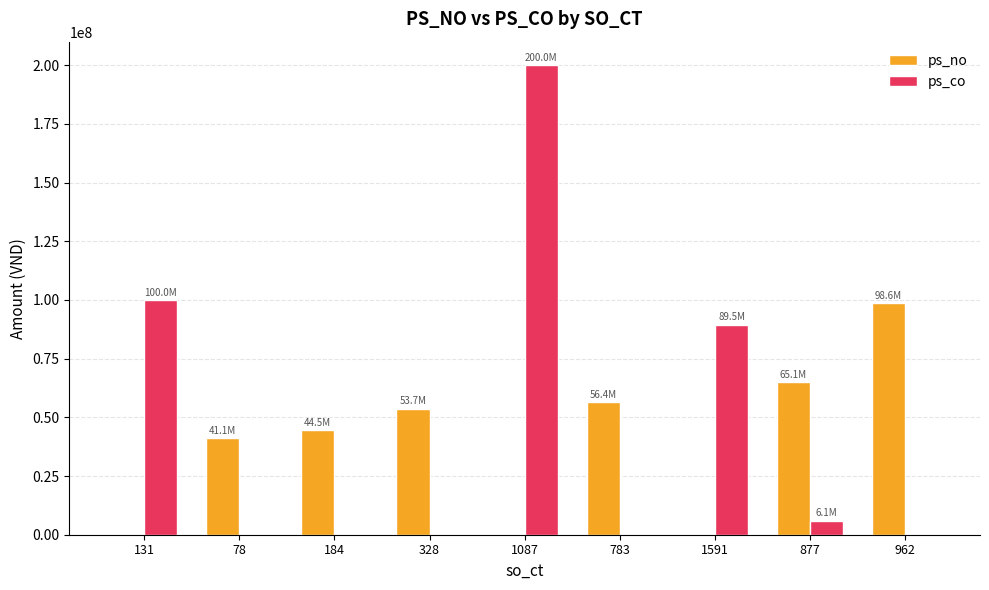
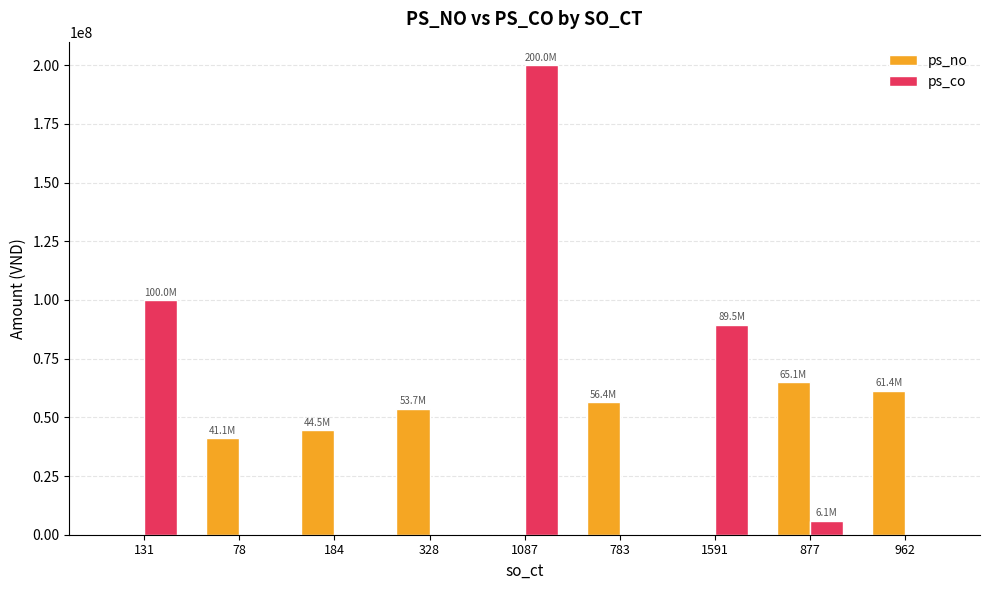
  {
    "ps_no": {
      "78": "41.1M",
      "184": "44.5M",
      "328": "53.7M",
      "783": "56.4M",
      "877": "65.1M",
-     "962": "98.6M"
+     "962": "61.4M"
    },
    "ps_co": {
      "131": "100.0M",
      "1087": "200.0M",
      "1591": "89.5M",
      "877": "6.1M"
    }
  }
